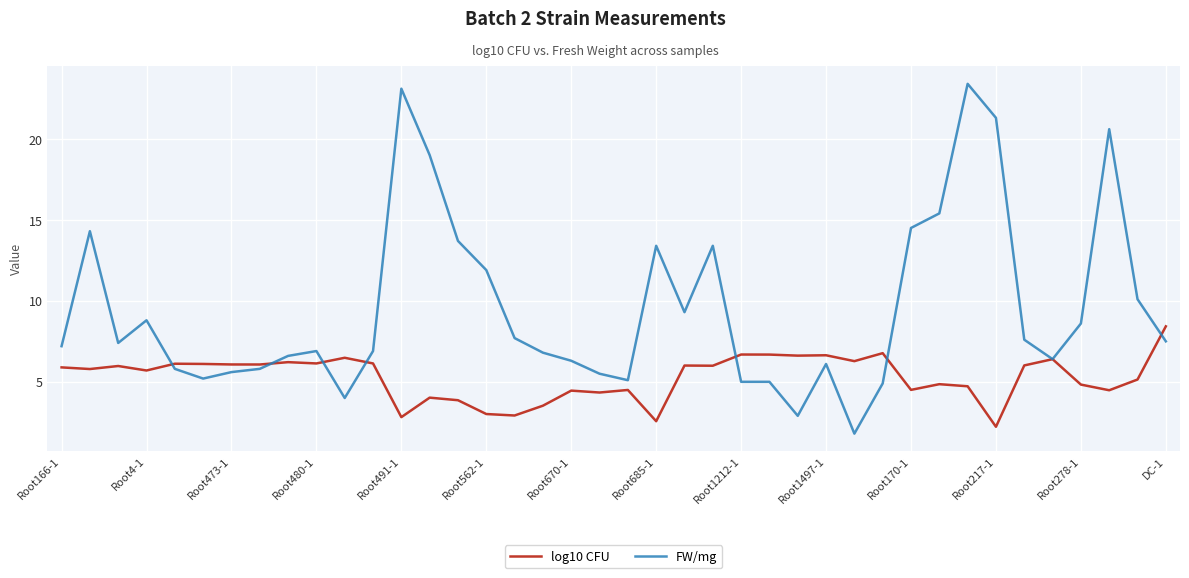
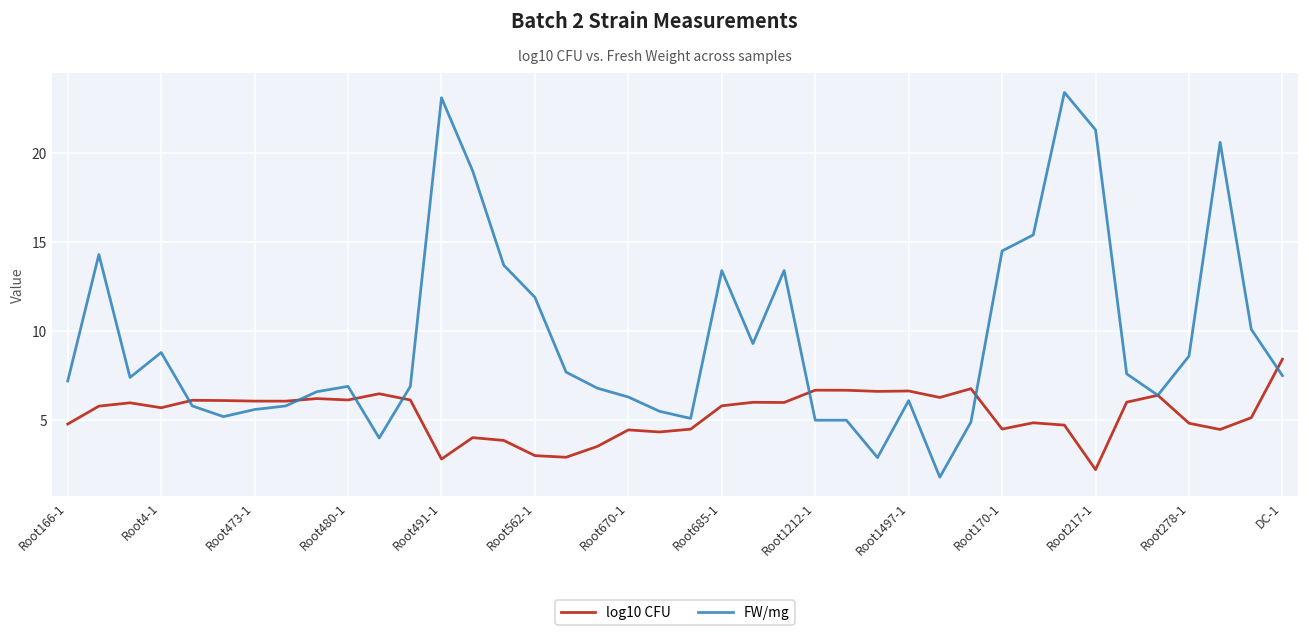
  {
    "log10 CFU": {
-     "Root166-1": 5.9,
+     "Root166-1": 4.8,
      "Root4-1": 5.7,
      "Root473-1": 6.1,
      "Root480-1": 6.1,
      "Root491-1": 2.8,
      "Root562-1": 3.0,
      "Root670-1": 4.5,
-     "Root685-1": 2.6,
+     "Root685-1": 5.8,
      "Root1212-1": 6.7,
      "Root1497-1": 6.6,
      "Root170-1": 4.5,
      "Root217-1": 2.2,
      "Root278-1": 4.8,
      "DC-1": 8.4
    },
    "FW/mg": {
      "Root166-1": 7.2,
      "Root4-1": 8.8,
      "Root473-1": 5.6,
      "Root480-1": 6.9,
      "Root491-1": 23.1,
      "Root562-1": 11.9,
      "Root670-1": 6.3,
      "Root685-1": 13.4,
      "Root1212-1": 5.0,
      "Root1497-1": 6.1,
      "Root170-1": 14.5,
      "Root217-1": 21.3,
      "Root278-1": 8.6,
      "DC-1": 7.5
    }
  }
